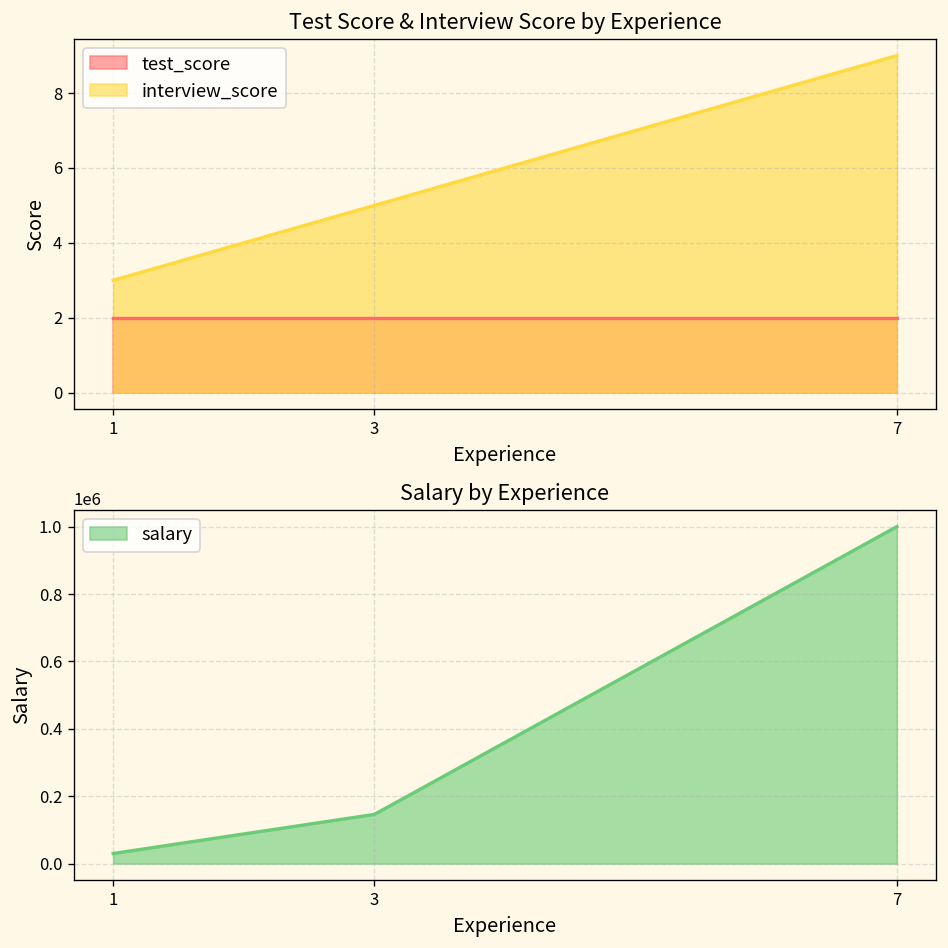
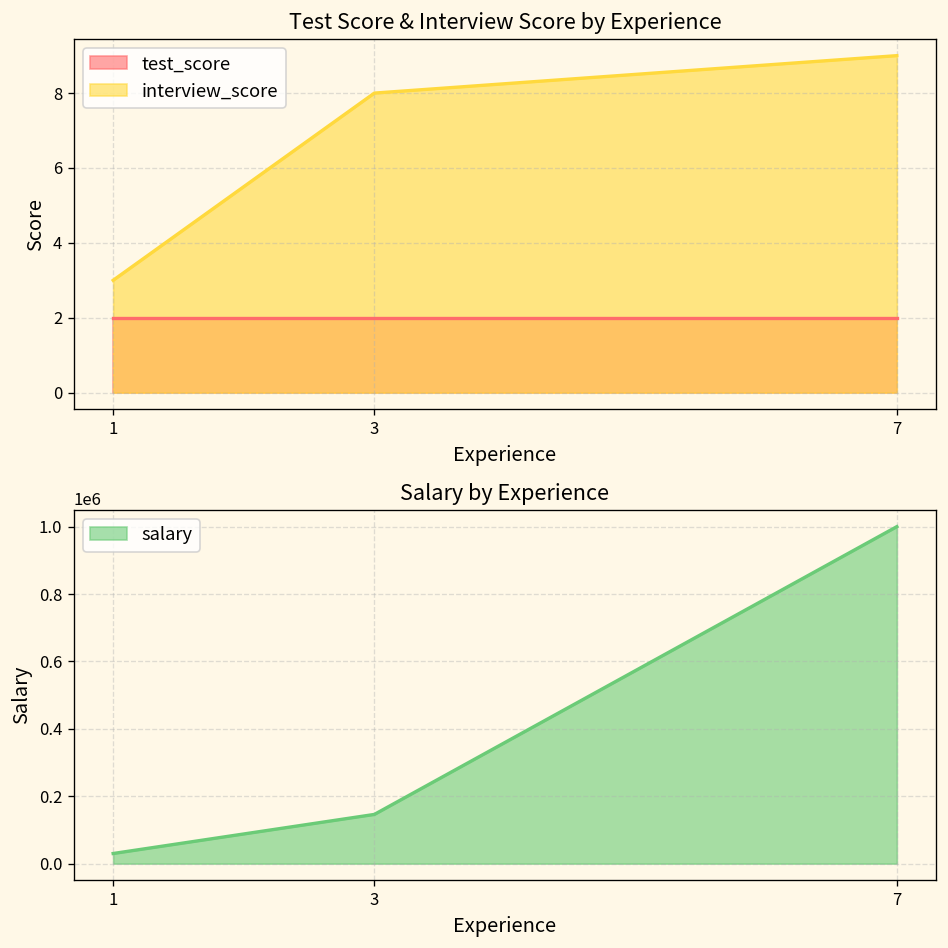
  {
    "Test Score & Interview Score by Experience": {
      "test_score": {
        "1": 2,
        "3": 2,
        "7": 2
      },
      "interview_score": {
        "1": 3,
-       "3": 5,
+       "3": 8,
        "7": 9
      }
    },
    "Salary by Experience": {
      "1": 30000,
      "3": 150000,
      "7": 1000000
    }
  }
